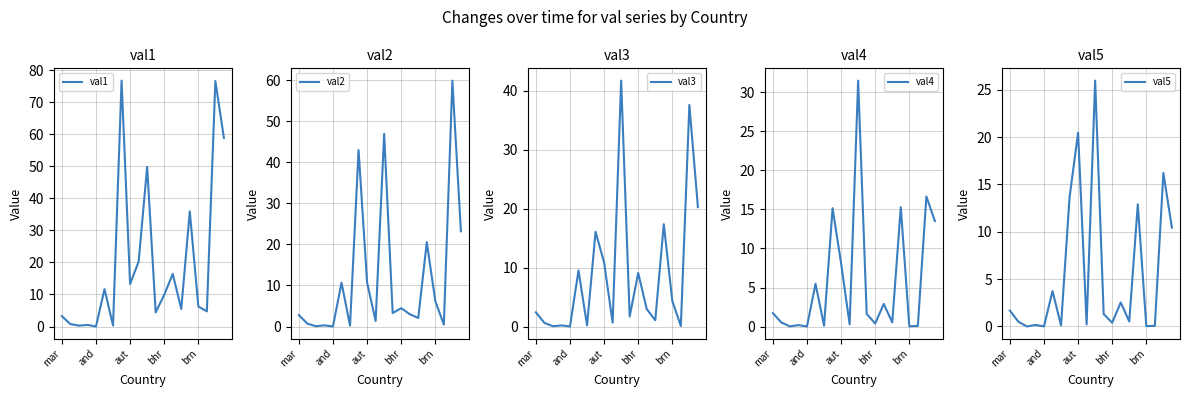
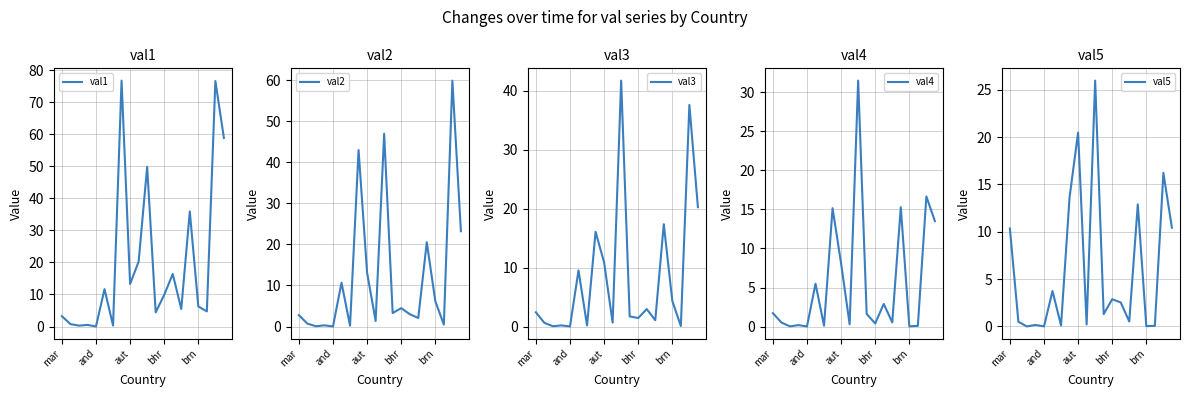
  {
    "val1": {
      "mar": 3,
      "and": 0,
      "aut": 13,
      "bhr": 10,
      "brn": 6
    },
    "val2": {
      "mar": 3,
      "and": 0,
-     "aut": 11,
+     "aut": 13,
      "bhr": 4,
      "brn": 6
    },
    "val3": {
      "mar": 2,
      "and": 0,
      "aut": 11,
-     "bhr": 9,
+     "bhr": 1,
      "brn": 4
    },
    "val4": {
      "mar": 2,
      "and": 0,
      "aut": 8,
      "bhr": 0,
      "brn": 0
    },
    "val5": {
-     "mar": 2,
+     "mar": 10,
      "and": 0,
      "aut": 20,
-     "bhr": 0,
+     "bhr": 3,
      "brn": 0
    }
  }
